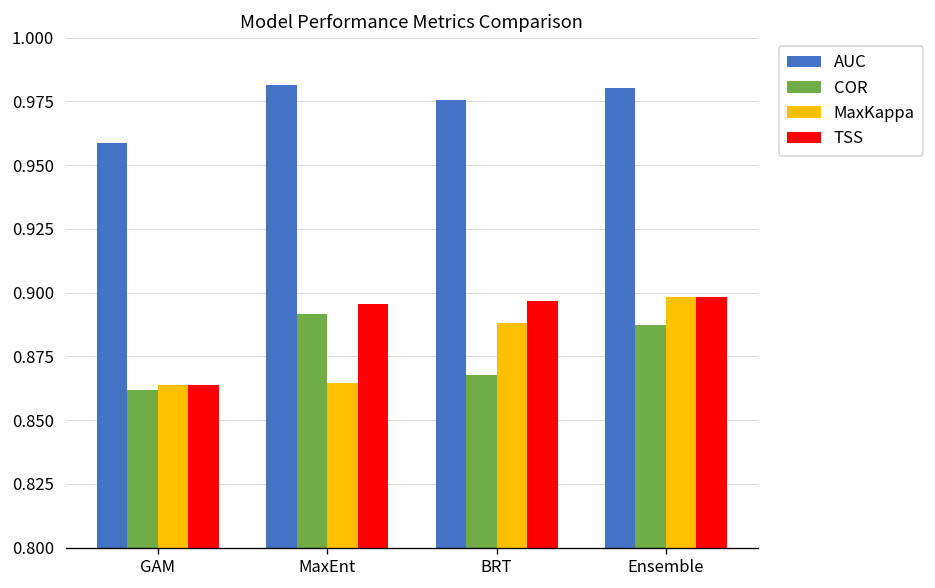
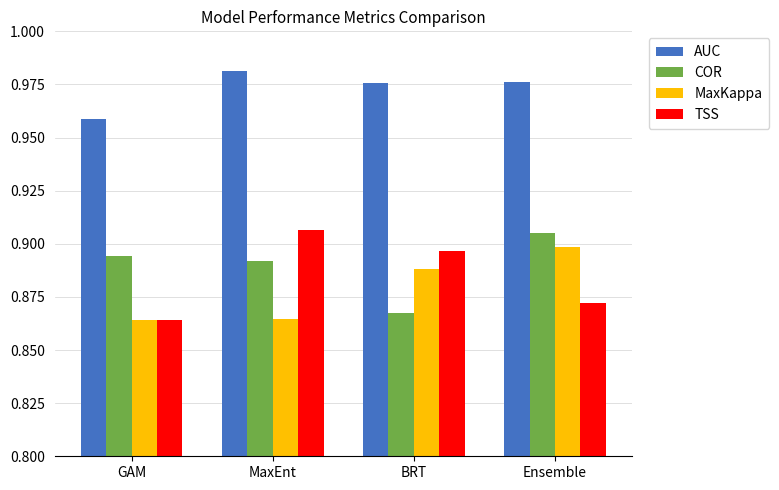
  {
    "AUC": {
      "GAM": 0.959,
      "MaxEnt": 0.981,
      "BRT": 0.976,
-     "Ensemble": 0.980
+     "Ensemble": 0.976
    },
    "COR": {
-     "GAM": 0.862,
+     "GAM": 0.894,
      "MaxEnt": 0.892,
      "BRT": 0.868,
-     "Ensemble": 0.887
+     "Ensemble": 0.905
    },
    "MaxKappa": {
      "GAM": 0.864,
      "MaxEnt": 0.865,
      "BRT": 0.888,
      "Ensemble": 0.898
    },
    "TSS": {
      "GAM": 0.864,
-     "MaxEnt": 0.895,
+     "MaxEnt": 0.907,
      "BRT": 0.897,
-     "Ensemble": 0.898
+     "Ensemble": 0.872
    }
  }
